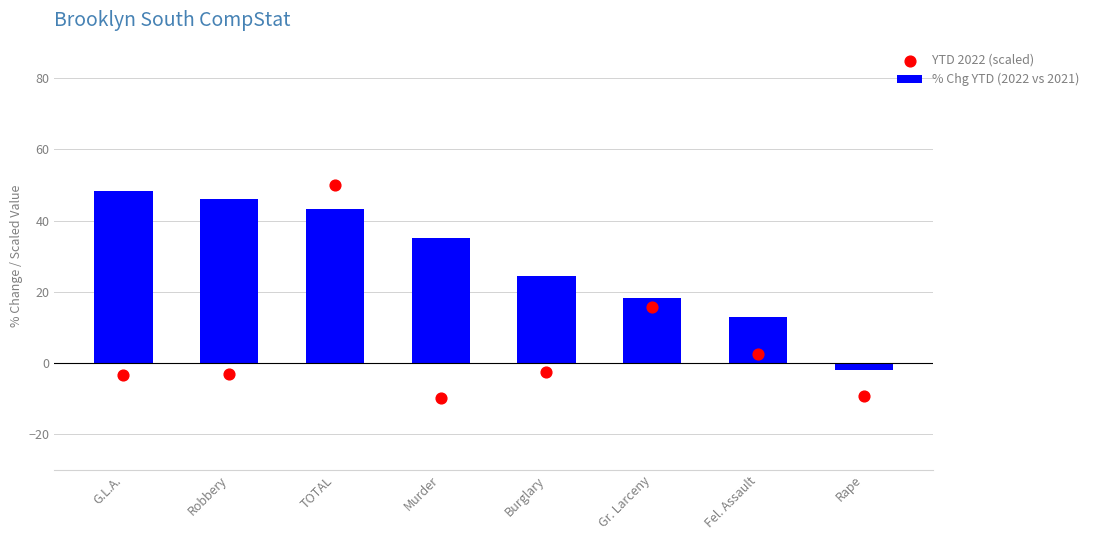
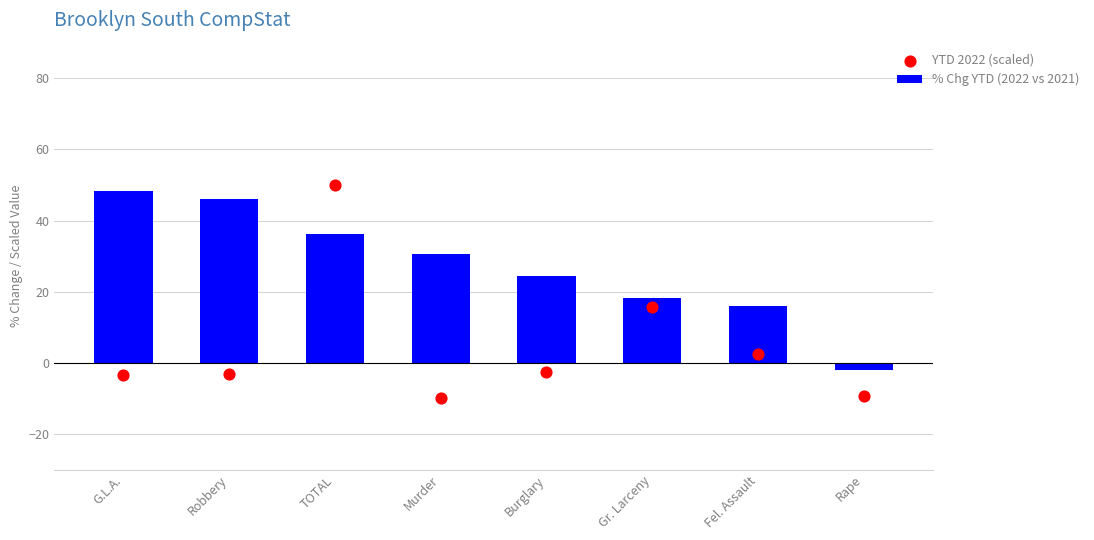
  {
    "% Chg YTD (2022 vs 2021)": {
      "G.L.A.": 48,
      "Robbery": 46,
-     "TOTAL": 43,
-     "Murder": 35,
+     "TOTAL": 36,
+     "Murder": 31,
      "Burglary": 24,
      "Gr. Larceny": 18,
-     "Fel. Assault": 13,
+     "Fel. Assault": 16,
      "Rape": -2
    }
  }
